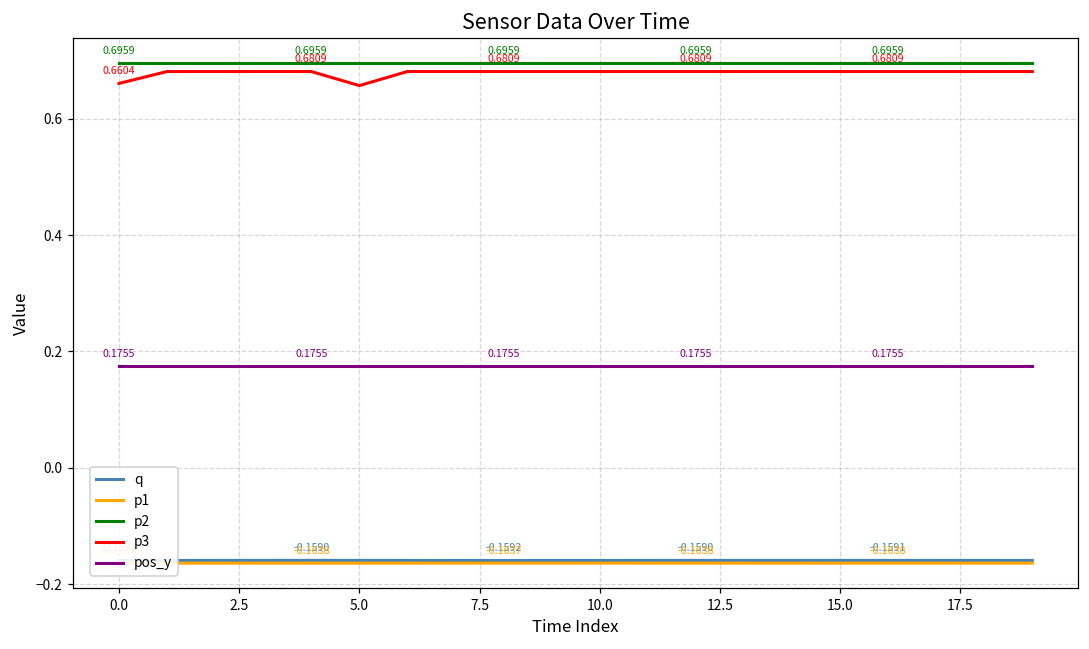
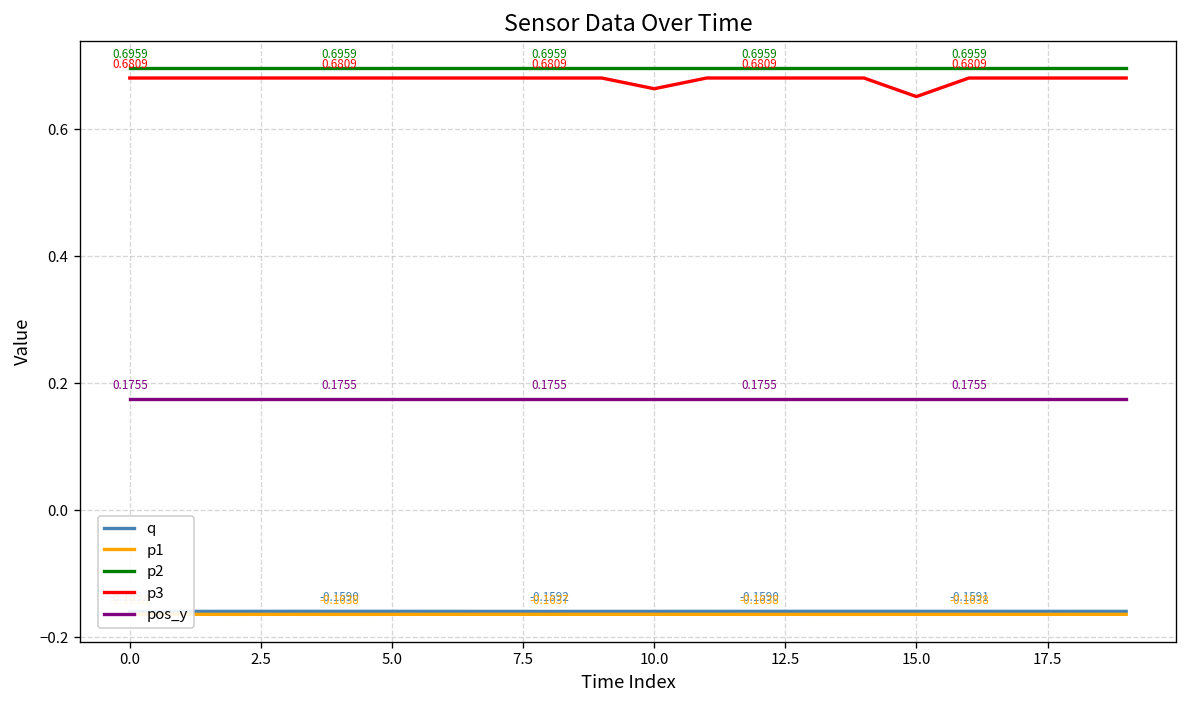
  {
    "p2": {
      "5.0": 0.70,
      "10.0": 0.70,
      "15.0": 0.70
    },
    "p3": {
-     "0.0": 0.6604,
-     "5.0": 0.66,
-     "10.0": 0.68,
-     "15.0": 0.68
+     "0.0": 0.6809,
+     "5.0": 0.68,
+     "10.0": 0.66,
+     "15.0": 0.65
    },
    "pos_y": {
      "0.0": 0.1755
    }
  }
